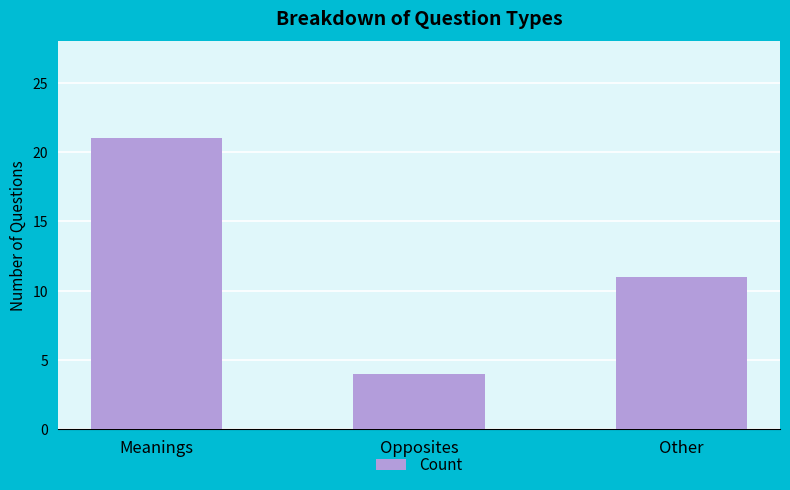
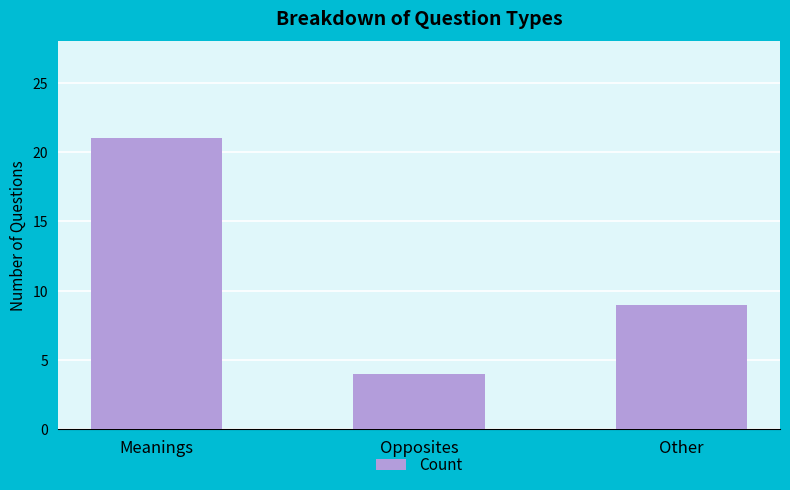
  {
    "Meanings": 21,
    "Opposites": 4,
-   "Other": 11
+   "Other": 9
  }
